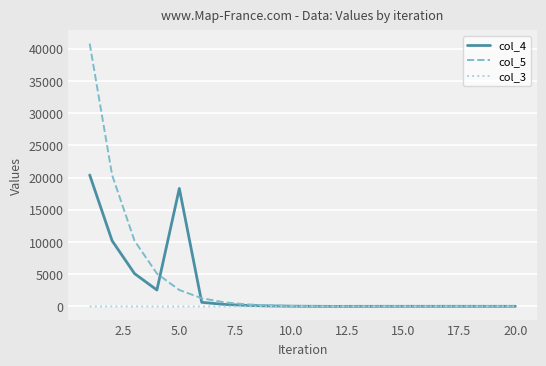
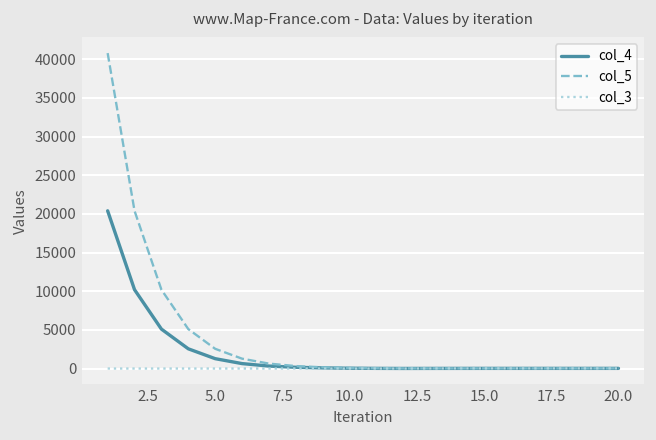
  {
    "col_4": {
-     "5.0": 18000
+     "5.0": 1000
    }
  }
